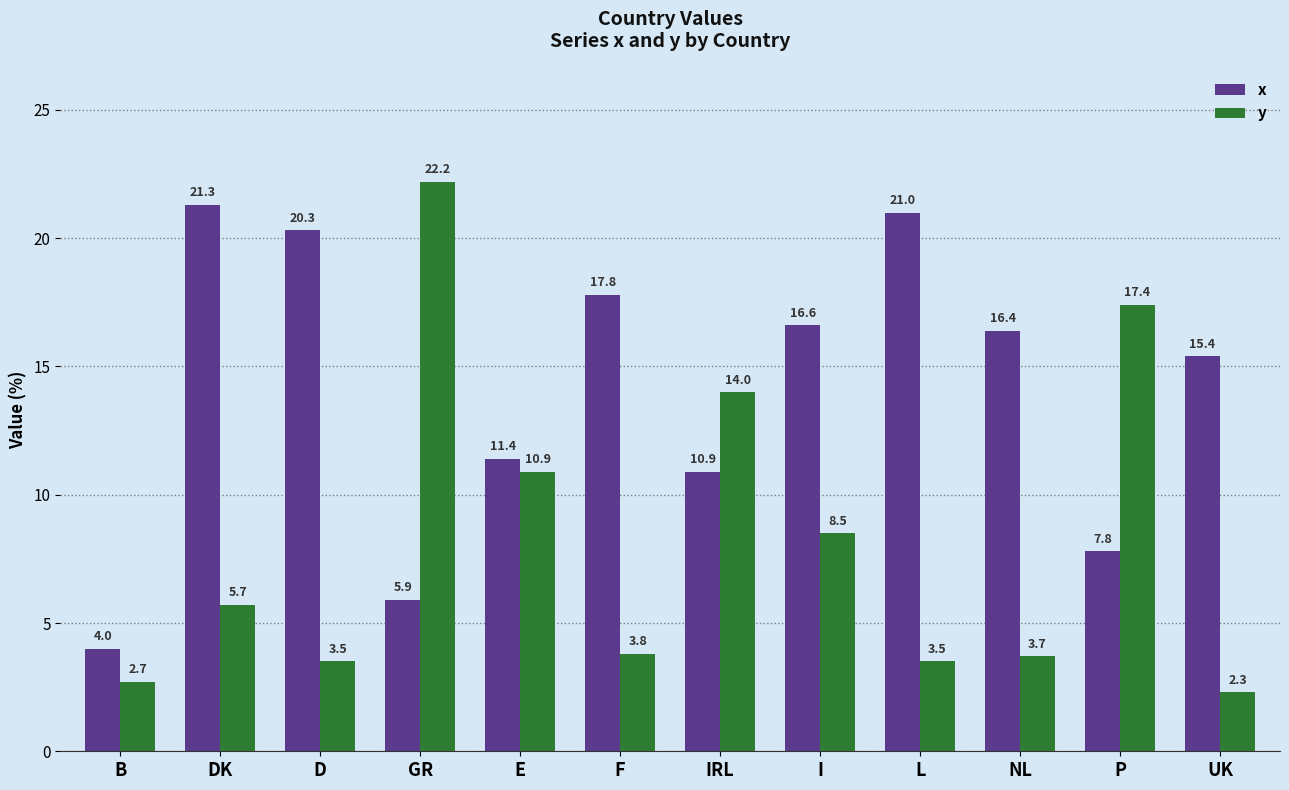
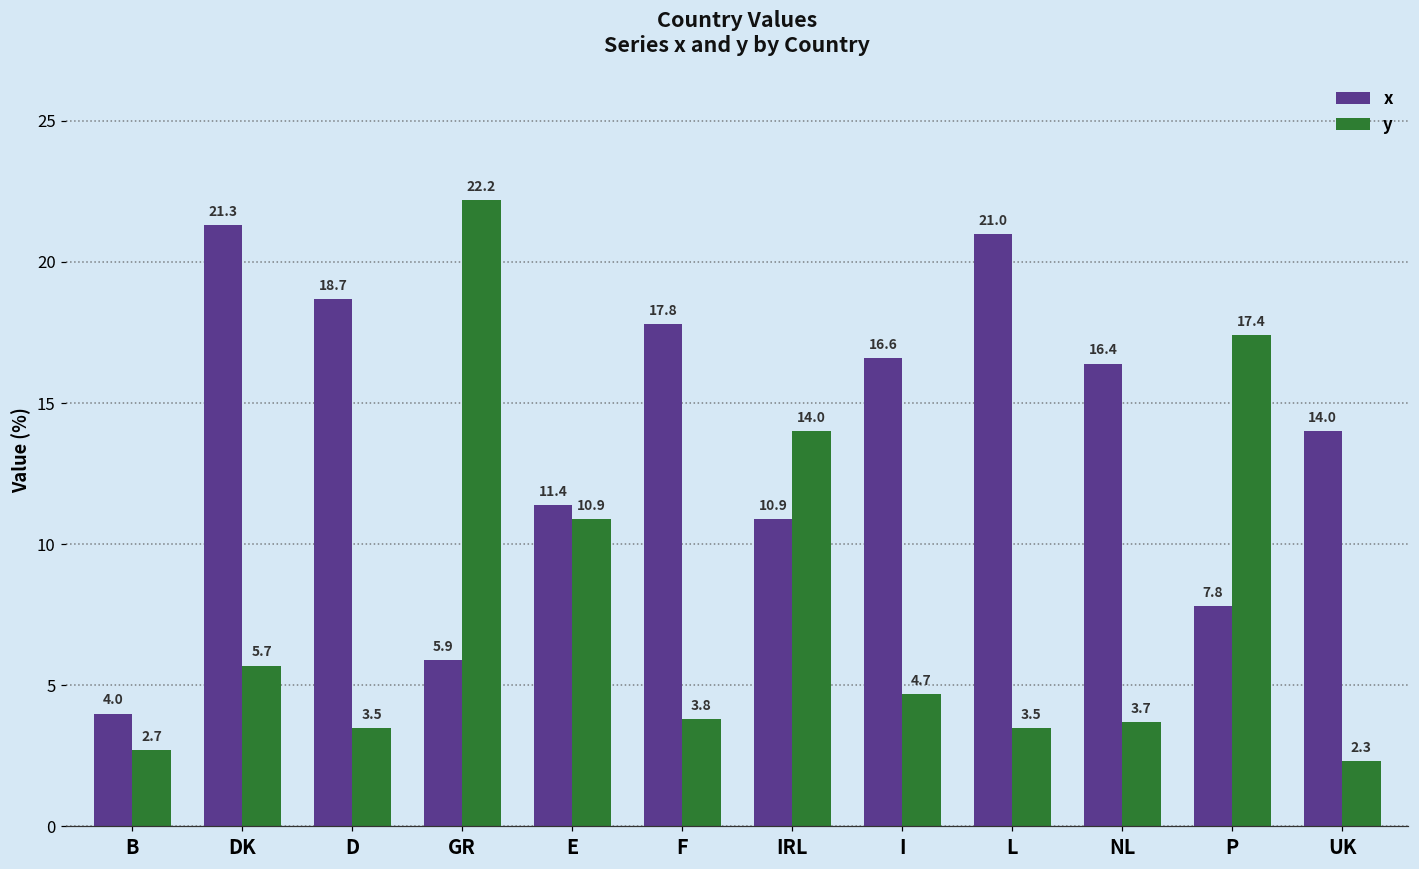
  {
    "x": {
      "B": 4.0,
      "DK": 21.3,
-     "D": 20.3,
+     "D": 18.7,
      "GR": 5.9,
      "E": 11.4,
      "F": 17.8,
      "IRL": 10.9,
      "I": 16.6,
      "L": 21.0,
      "NL": 16.4,
      "P": 7.8,
-     "UK": 15.4
+     "UK": 14.0
    },
    "y": {
      "B": 2.7,
      "DK": 5.7,
      "D": 3.5,
      "GR": 22.2,
      "E": 10.9,
      "F": 3.8,
      "IRL": 14.0,
-     "I": 8.5,
+     "I": 4.7,
      "L": 3.5,
      "NL": 3.7,
      "P": 17.4,
      "UK": 2.3
    }
  }
